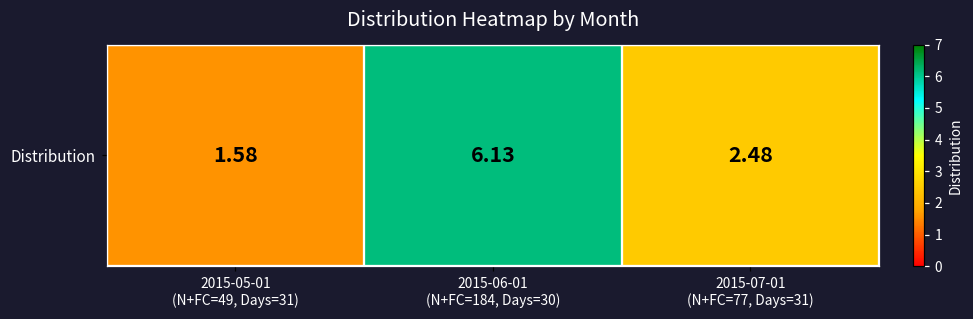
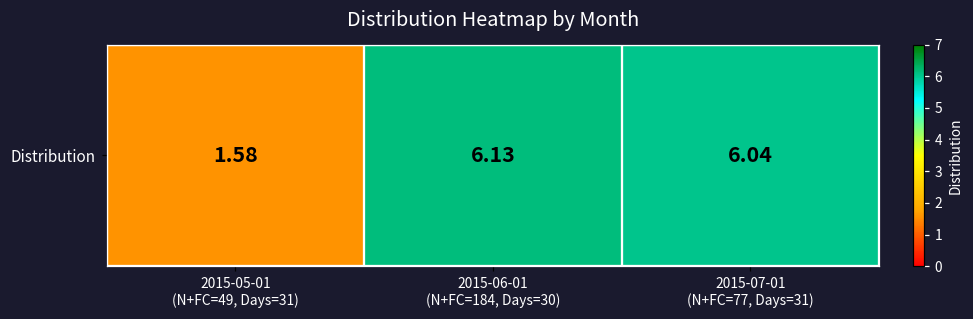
  {
    "Distribution": {
      "2015-05-01 (N+FC=49, Days=31)": 1.58,
      "2015-06-01 (N+FC=184, Days=30)": 6.13,
-     "2015-07-01 (N+FC=77, Days=31)": 2.48
+     "2015-07-01 (N+FC=77, Days=31)": 6.04
    }
  }
